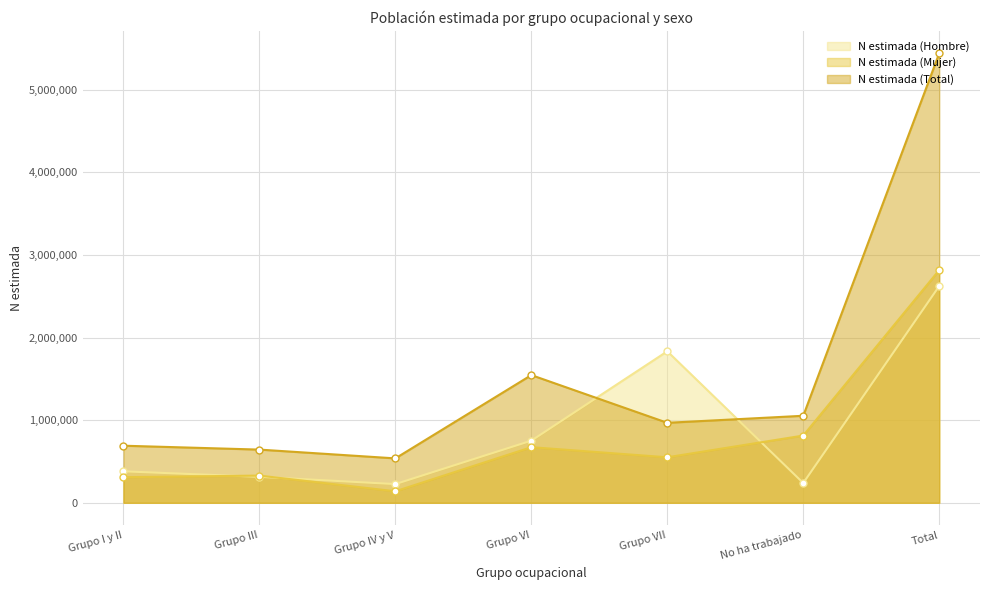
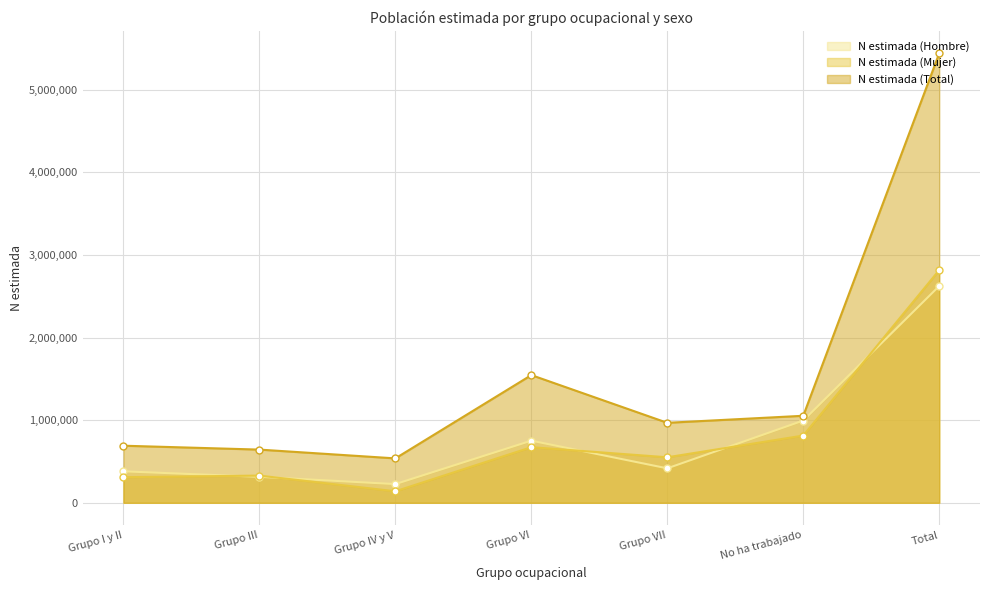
  {
    "N estimada (Hombre)": {
      "Grupo I y II": "400,000",
      "Grupo IV y V": "200,000",
      "Grupo VI": "800,000",
-     "Grupo VII": "1,800,000",
-     "No ha trabajado": "200,000",
+     "Grupo VII": "400,000",
+     "No ha trabajado": "1,000,000",
      "Total": "2,600,000"
    }
  }
